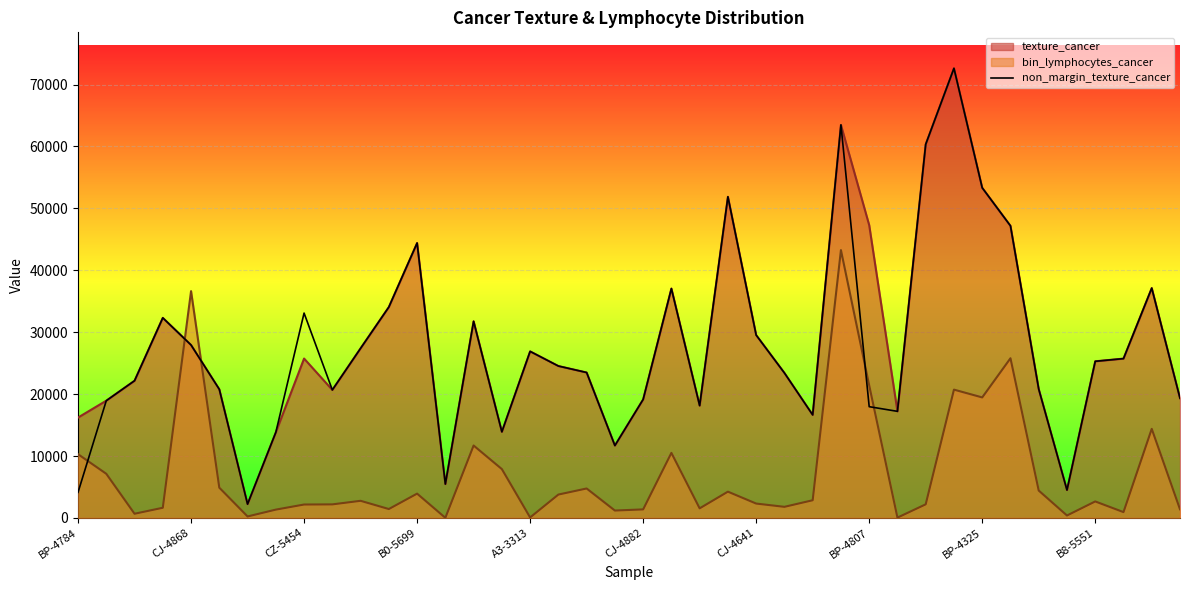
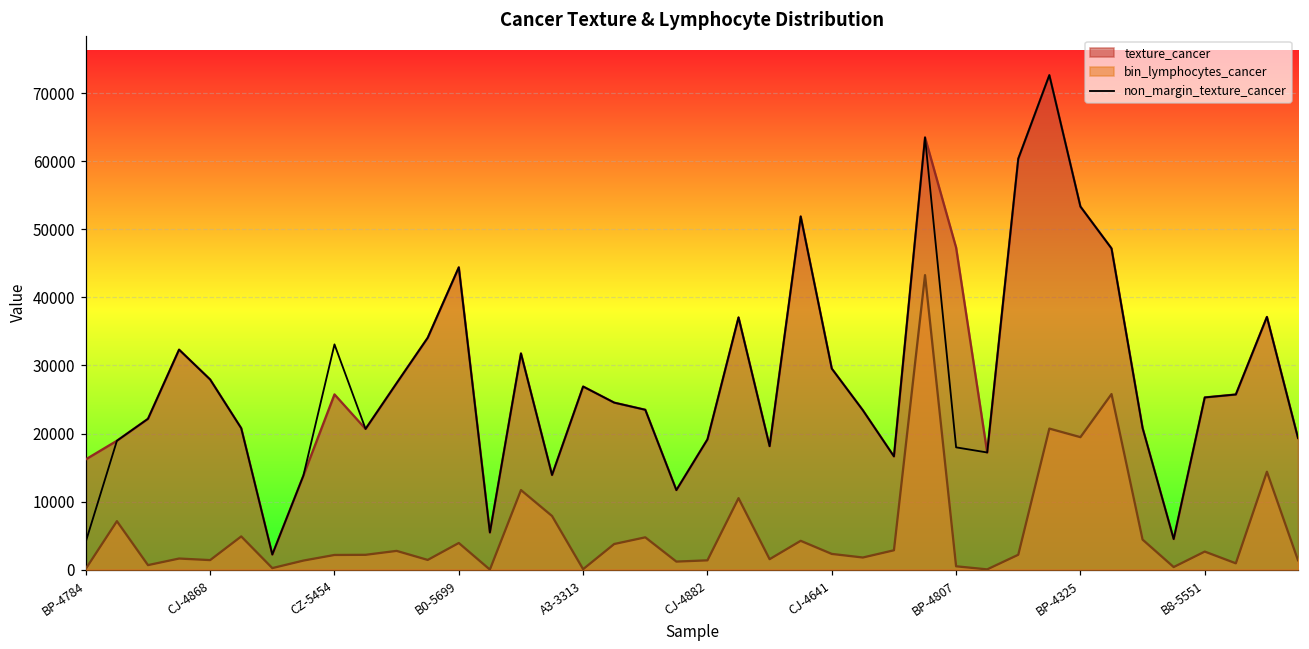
  {
    "texture_cancer": {
      "BP-4784": 16000,
      "CZ-5454": 26000,
      "BP-4807": 47000
    },
    "bin_lymphocytes_cancer": {
-     "BP-4784": 10000,
-     "CJ-4868": 37000,
+     "BP-4784": 0,
+     "CJ-4868": 1000,
      "CZ-5454": 2000,
      "B0-5699": 4000,
      "A3-3313": 0,
      "CJ-4882": 1000,
      "CJ-4641": 2000,
-     "BP-4807": 21000,
+     "BP-4807": 1000,
      "BP-4325": 19000,
      "B8-5551": 3000
    },
    "non_margin_texture_cancer": {
      "BP-4784": 4000,
      "CZ-5454": 33000,
      "BP-4807": 18000
    }
  }
